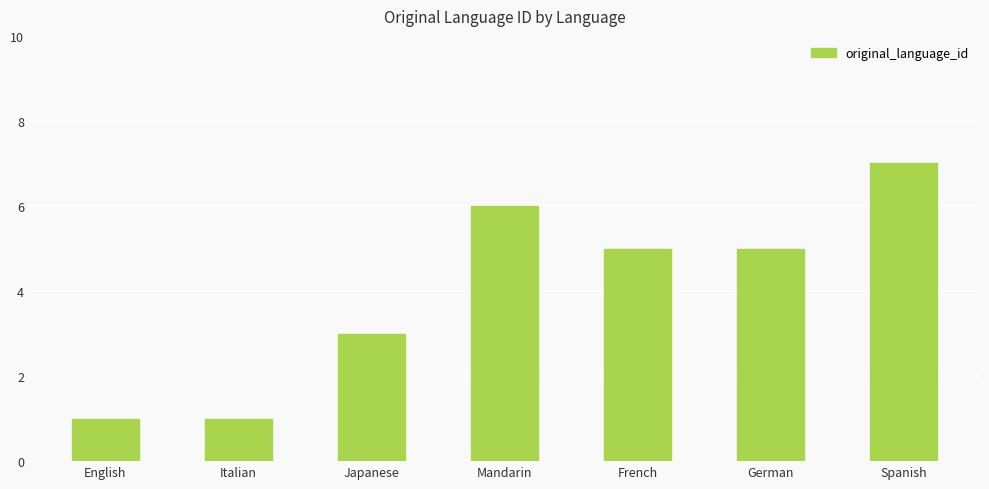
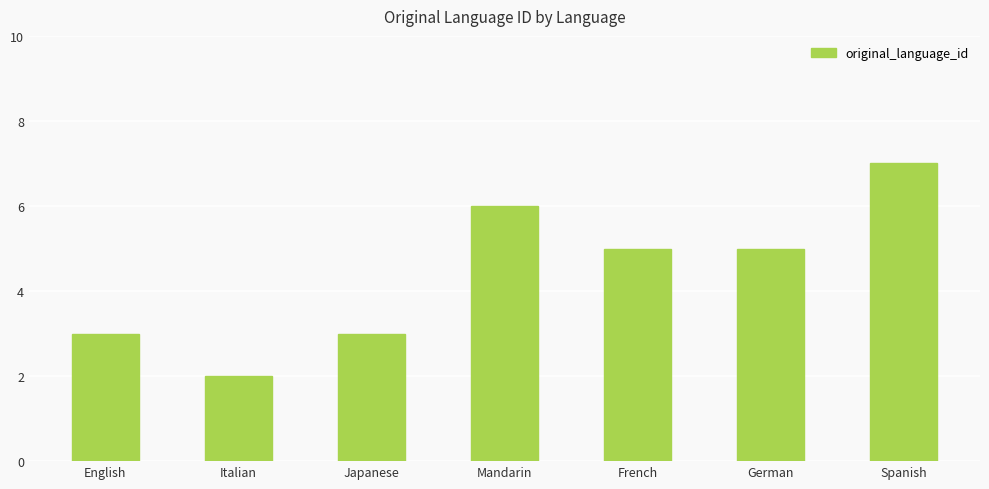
  {
-   "English": 1,
-   "Italian": 1,
+   "English": 3,
+   "Italian": 2,
    "Japanese": 3,
    "Mandarin": 6,
    "French": 5,
    "German": 5,
    "Spanish": 7
  }
